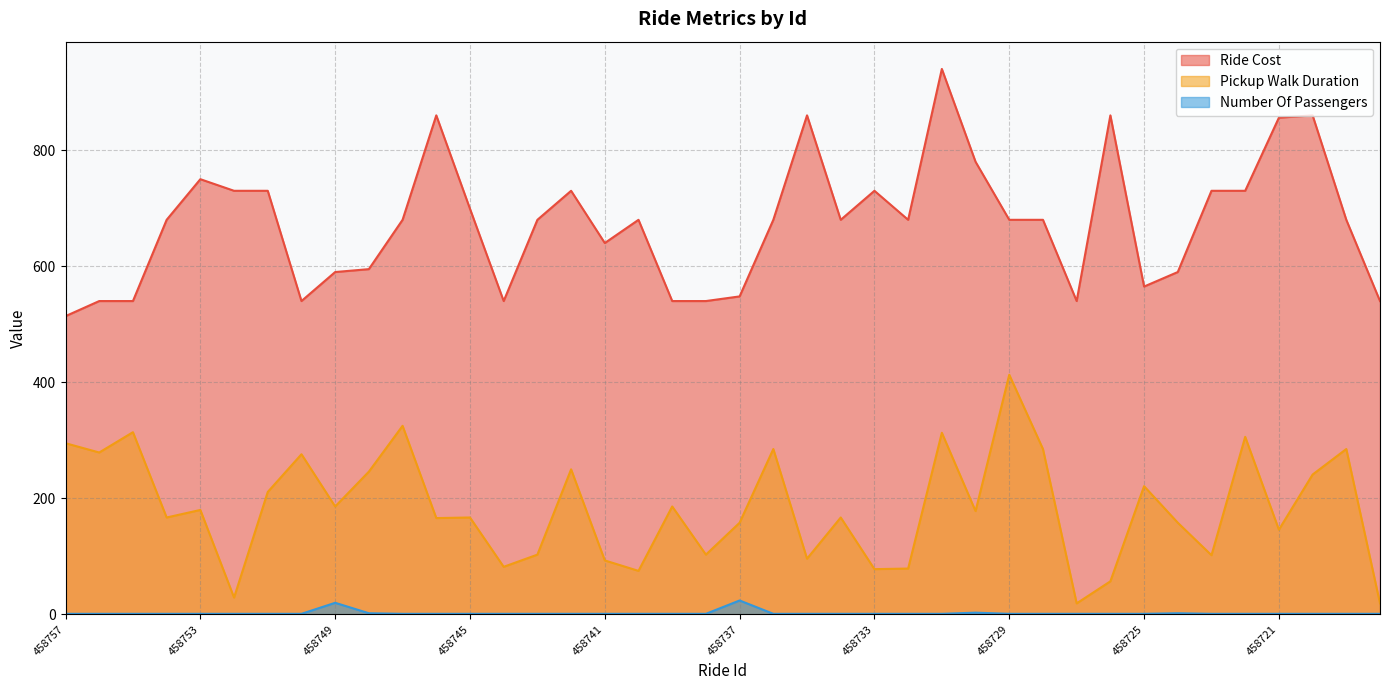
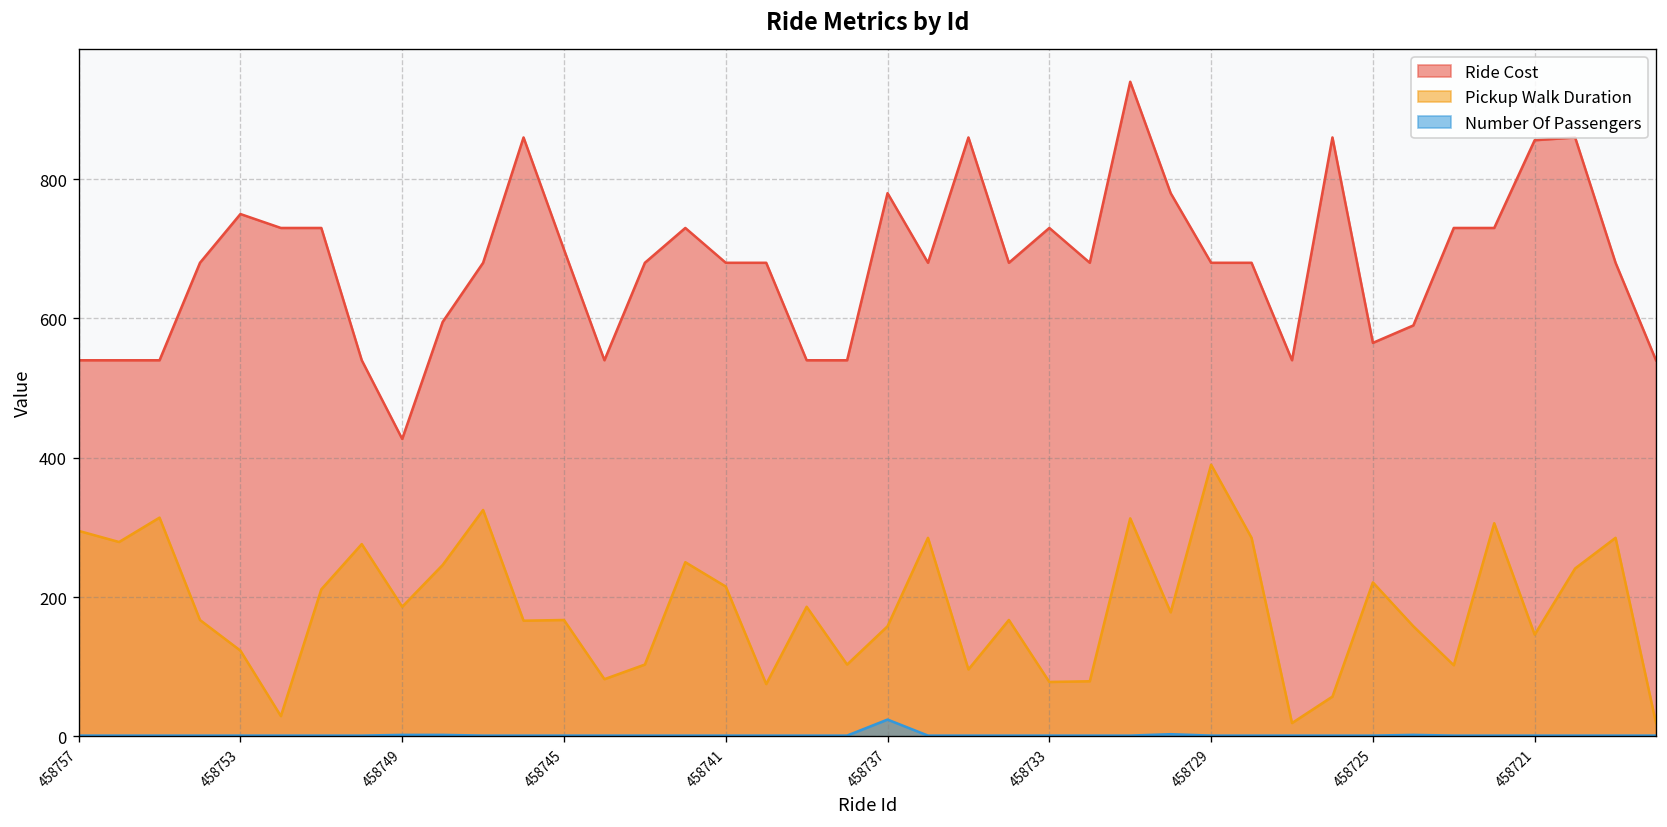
  {
    "Ride Cost": {
-     "458757": 510,
+     "458757": 540,
      "458753": 750,
-     "458749": 590,
+     "458749": 430,
      "458745": 700,
-     "458741": 640,
-     "458737": 550,
+     "458741": 680,
+     "458737": 780,
      "458733": 730,
      "458729": 680,
      "458725": 570,
      "458721": 860
    },
    "Pickup Walk Duration": {
      "458757": 300,
-     "458753": 180,
+     "458753": 120,
      "458749": 190,
      "458745": 170,
-     "458741": 90,
+     "458741": 220,
      "458737": 160,
      "458733": 80,
-     "458729": 410,
+     "458729": 390,
      "458725": 220,
      "458721": 150
    },
    "Number Of Passengers": {
      "458757": 0,
      "458753": 0,
-     "458749": 20,
+     "458749": 0,
      "458745": 0,
      "458741": 0,
      "458737": 20,
      "458733": 0,
      "458729": 0,
      "458725": 0,
      "458721": 0
    }
  }
